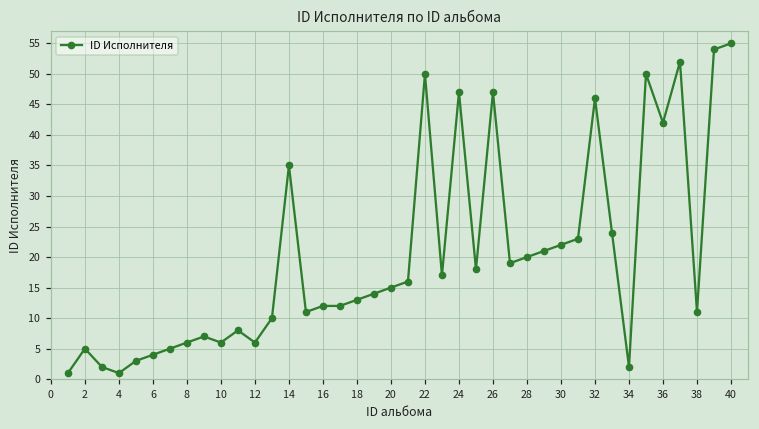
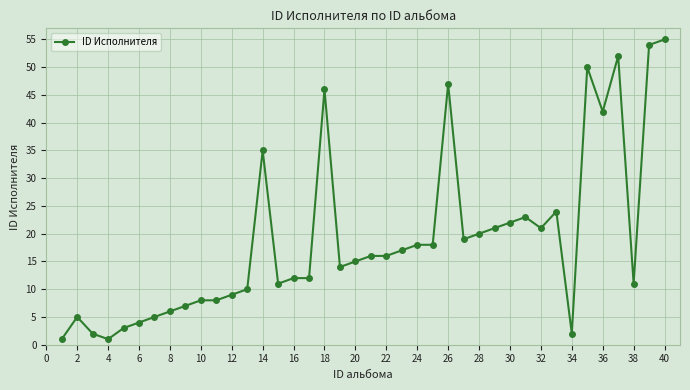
  {
    "2": 5,
    "4": 1,
    "6": 4,
    "8": 6,
-   "10": 6,
-   "12": 6,
+   "10": 8,
+   "12": 9,
    "14": 35,
    "16": 12,
-   "18": 13,
+   "18": 46,
    "20": 15,
-   "22": 50,
-   "24": 47,
+   "22": 16,
+   "24": 18,
    "26": 47,
    "28": 20,
    "30": 22,
-   "32": 46,
+   "32": 21,
    "34": 2,
    "36": 42,
    "38": 11,
    "40": 55
  }
